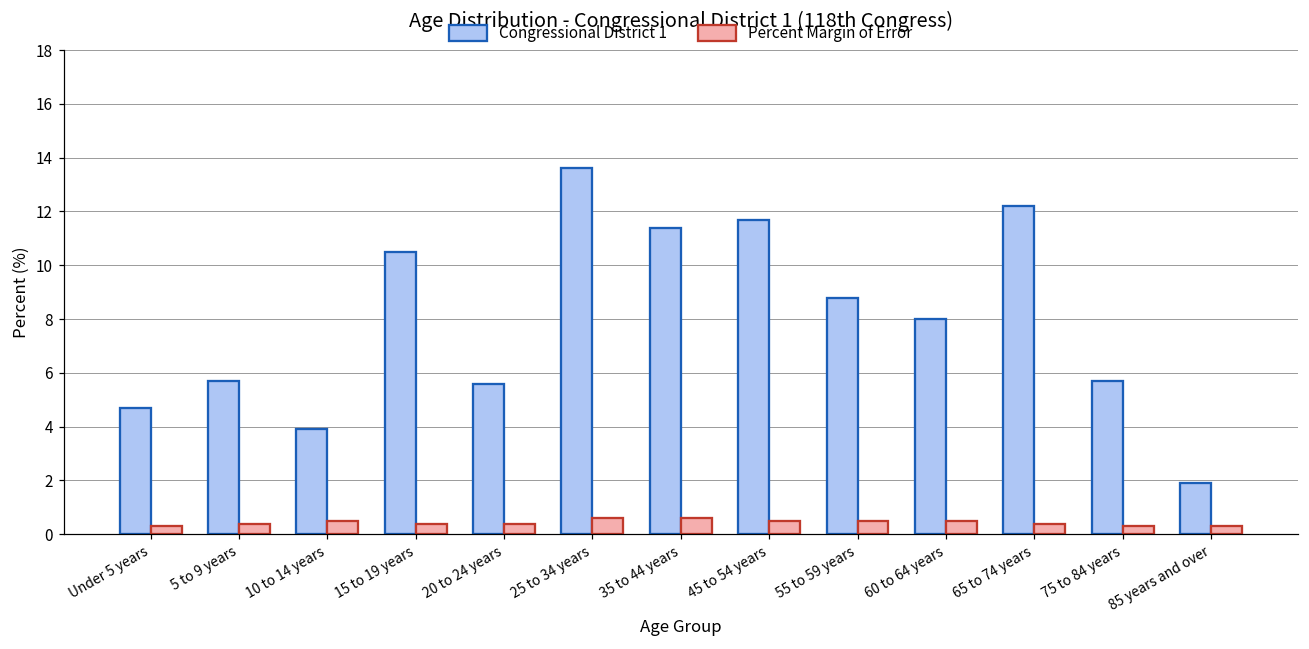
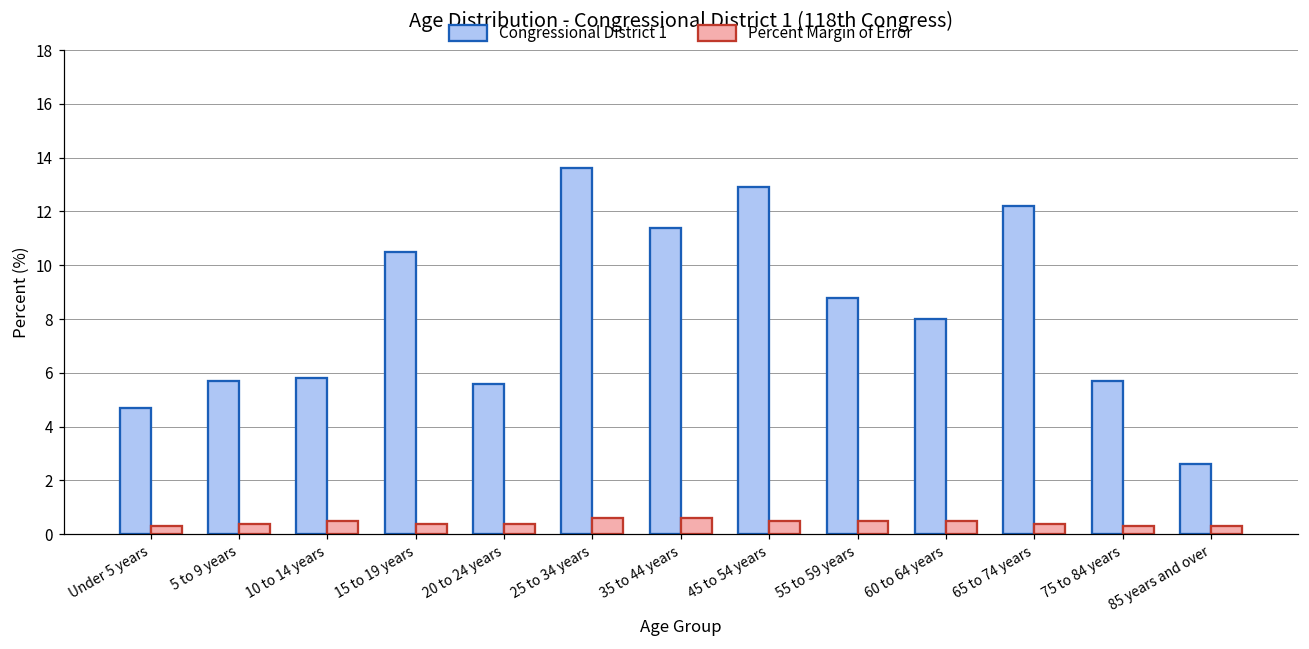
  {
    "Congressional District 1": {
      "Under 5 years": 4.7,
      "5 to 9 years": 5.7,
-     "10 to 14 years": 3.9,
+     "10 to 14 years": 5.8,
      "15 to 19 years": 10.5,
      "20 to 24 years": 5.6,
      "25 to 34 years": 13.6,
      "35 to 44 years": 11.4,
-     "45 to 54 years": 11.7,
+     "45 to 54 years": 12.9,
      "55 to 59 years": 8.8,
      "60 to 64 years": 8.0,
      "65 to 74 years": 12.2,
      "75 to 84 years": 5.7,
-     "85 years and over": 1.9
+     "85 years and over": 2.6
    },
    "Percent Margin of Error": {
      "Under 5 years": 0.3,
      "5 to 9 years": 0.4,
      "10 to 14 years": 0.5,
      "15 to 19 years": 0.4,
      "20 to 24 years": 0.4,
      "25 to 34 years": 0.6,
      "35 to 44 years": 0.6,
      "45 to 54 years": 0.5,
      "55 to 59 years": 0.5,
      "60 to 64 years": 0.5,
      "65 to 74 years": 0.4,
      "75 to 84 years": 0.3,
      "85 years and over": 0.3
    }
  }
